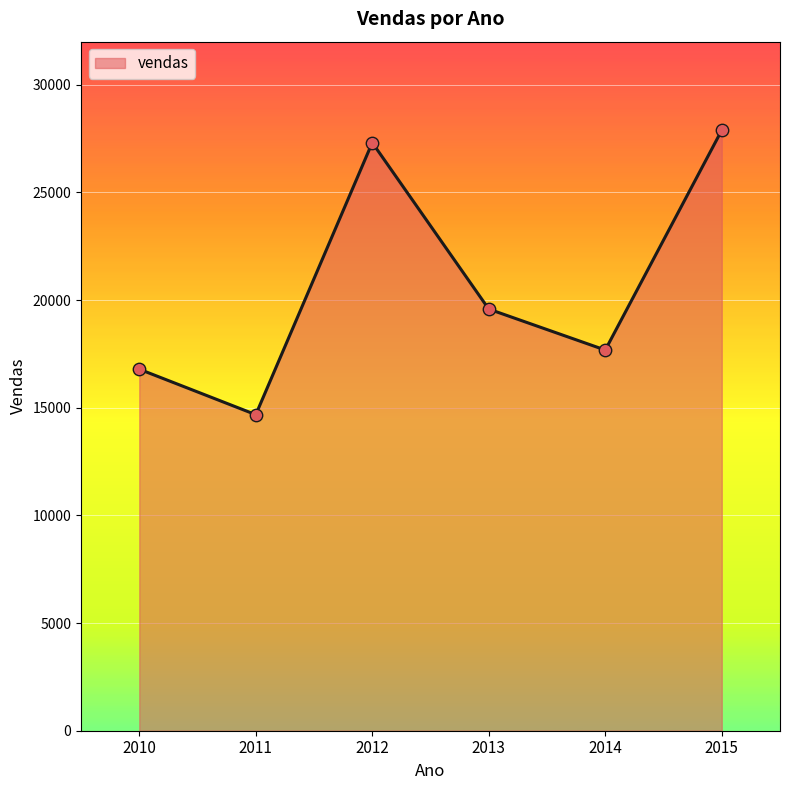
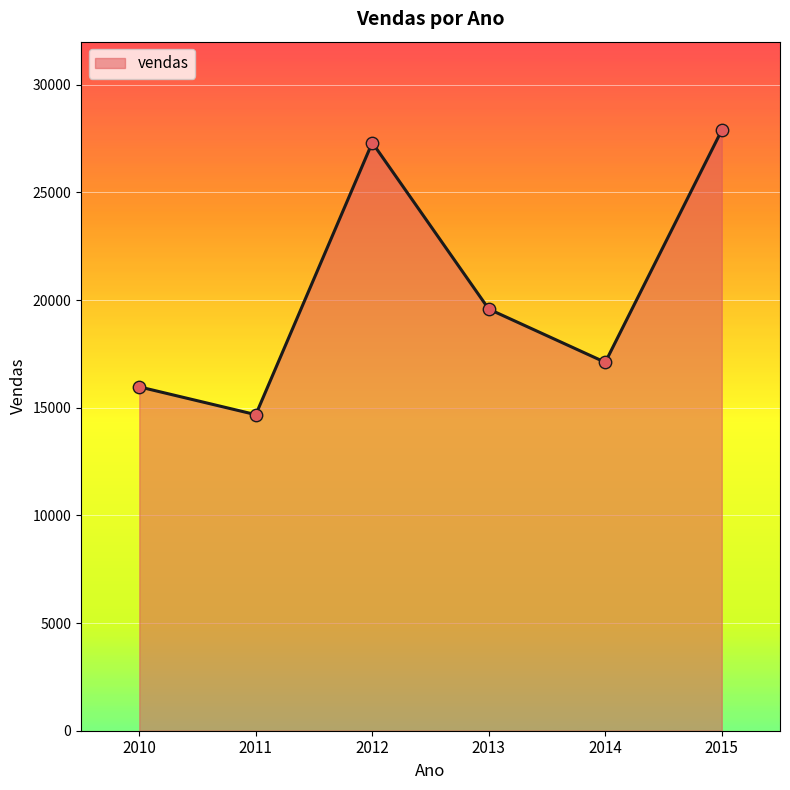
  {
-   "2010": 16800,
+   "2010": 16000,
    "2011": 14700,
    "2012": 27300,
    "2013": 19600,
-   "2014": 17700,
+   "2014": 17100,
    "2015": 27900
  }
